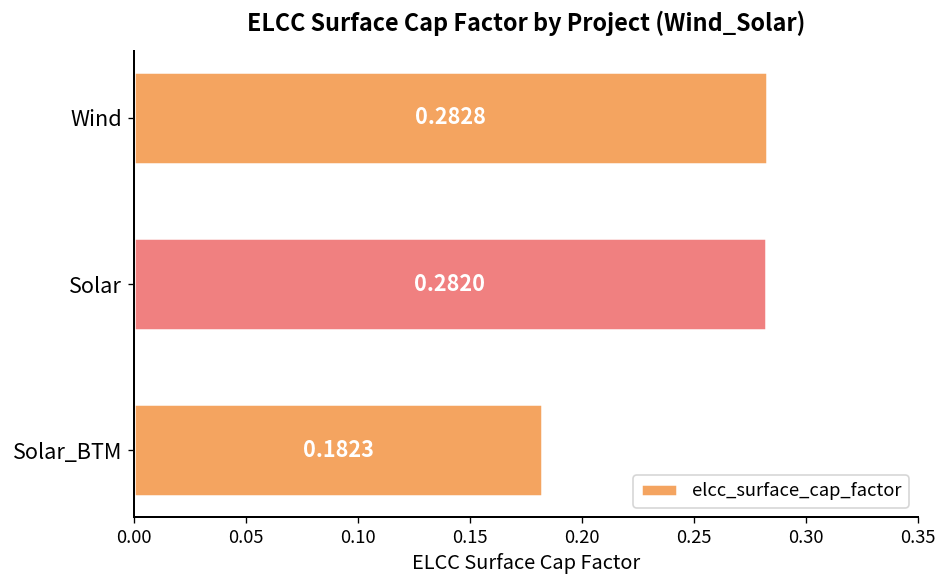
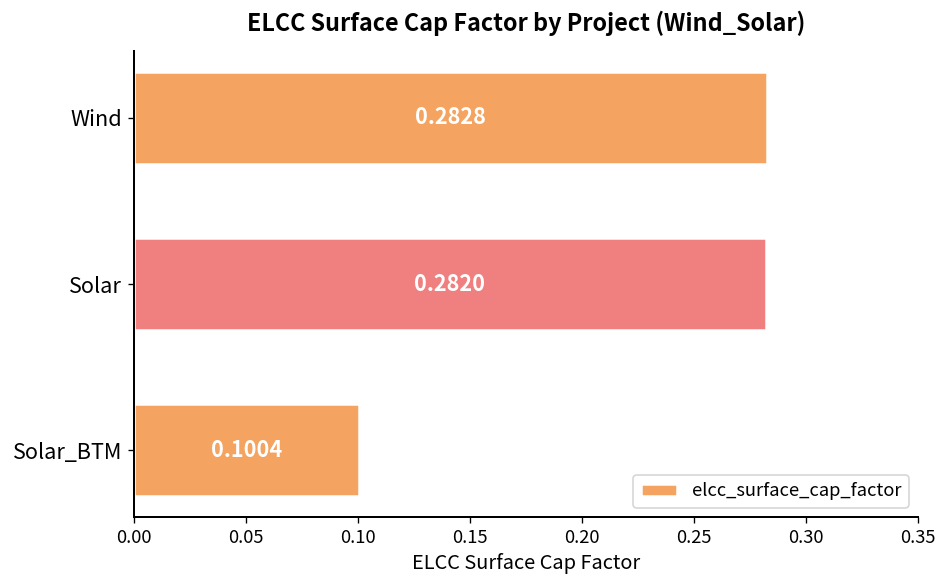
  {
    "Wind": 0.2828,
    "Solar": 0.2820,
-   "Solar_BTM": 0.1823
+   "Solar_BTM": 0.1004
  }
